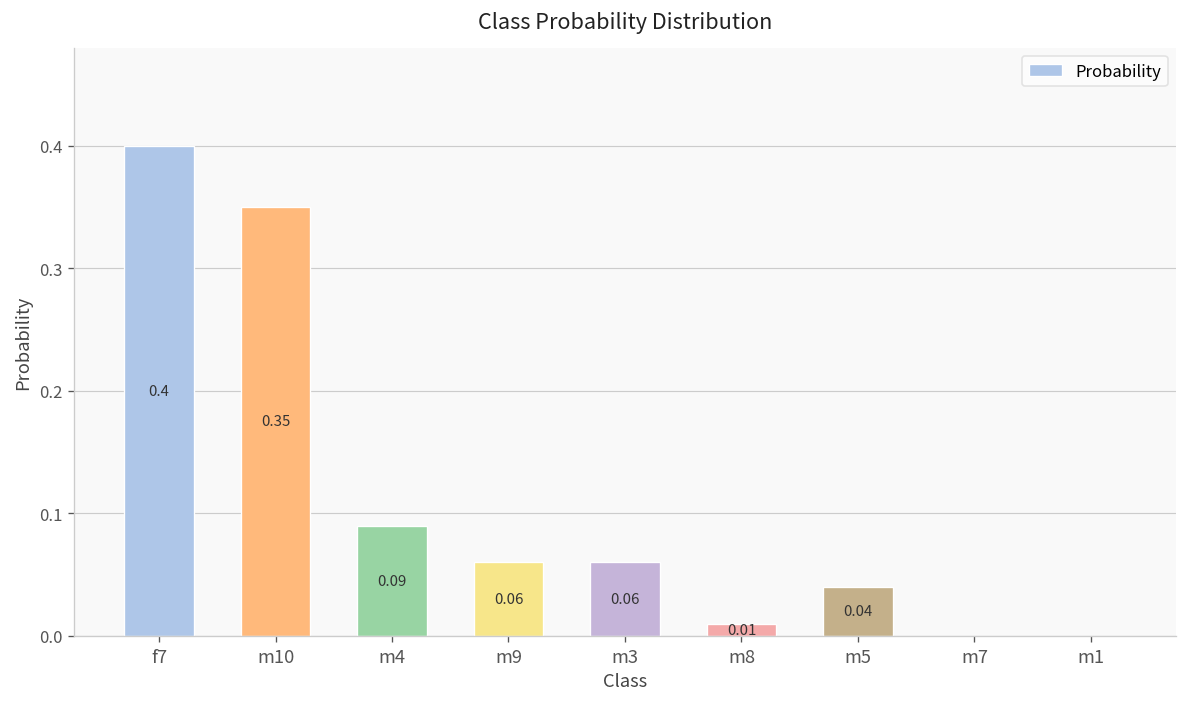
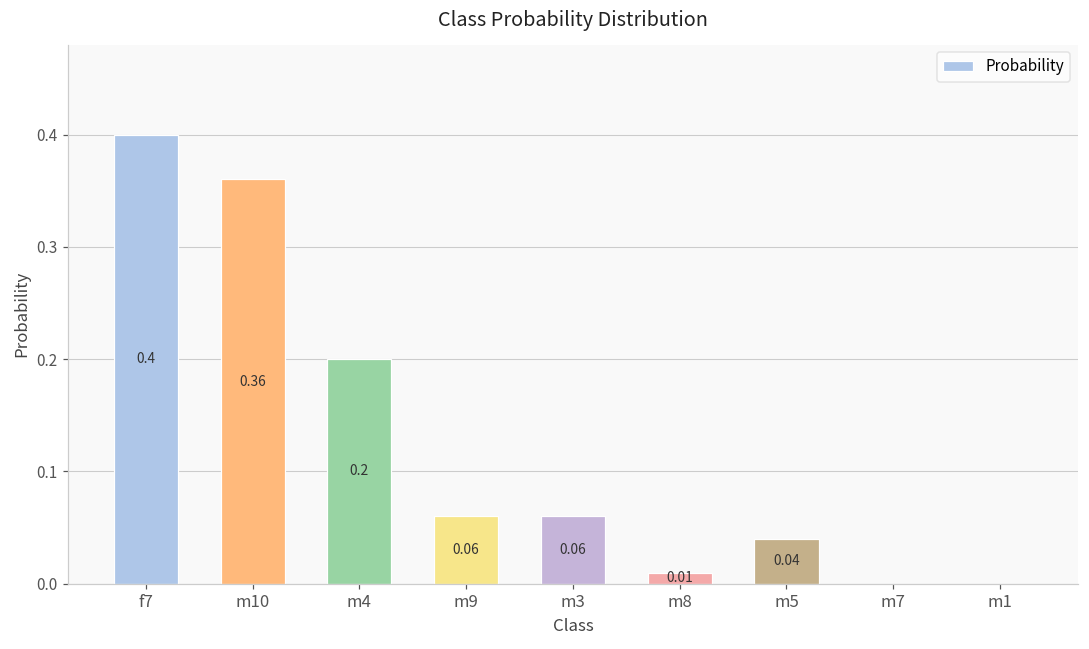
  {
    "f7": 0.4,
-   "m10": 0.35,
-   "m4": 0.09,
+   "m10": 0.36,
+   "m4": 0.2,
    "m9": 0.06,
    "m3": 0.06,
    "m8": 0.01,
    "m5": 0.04
  }
